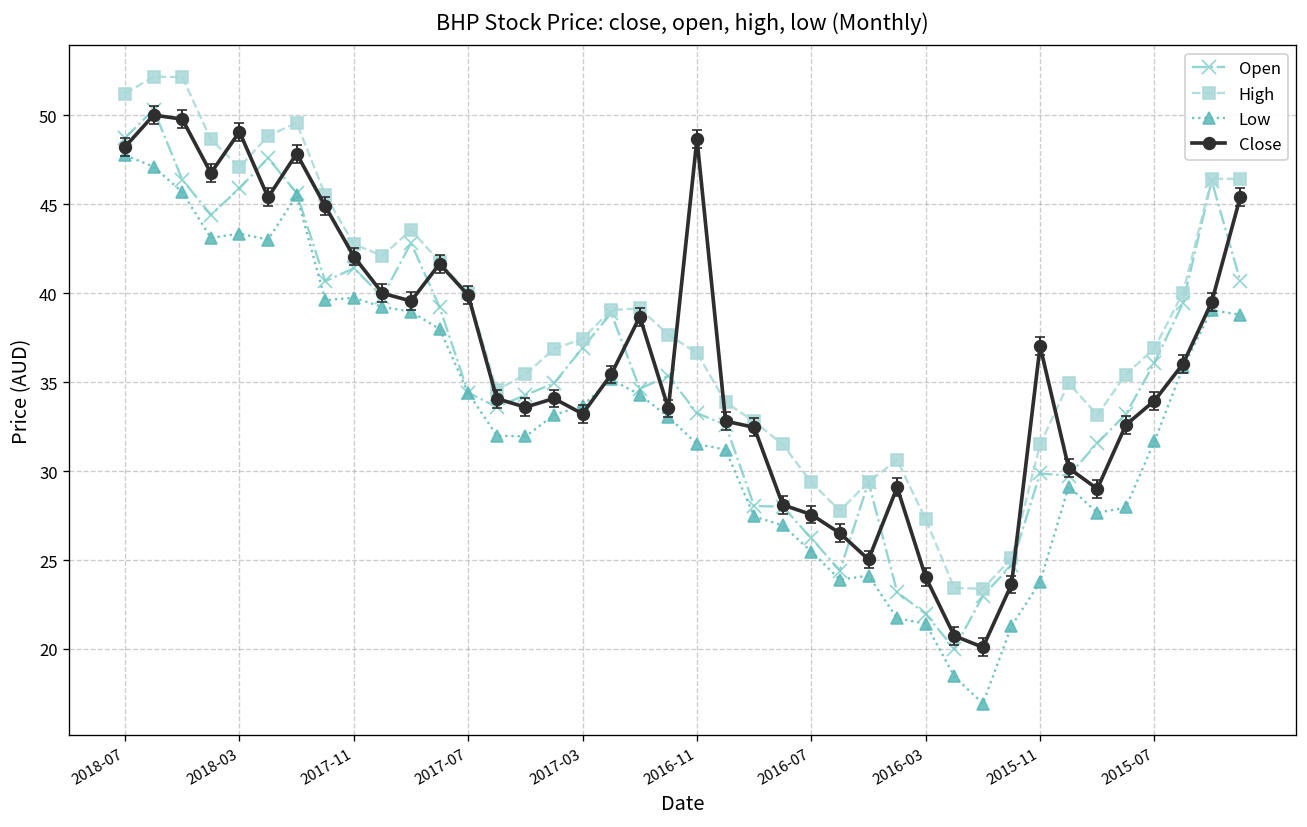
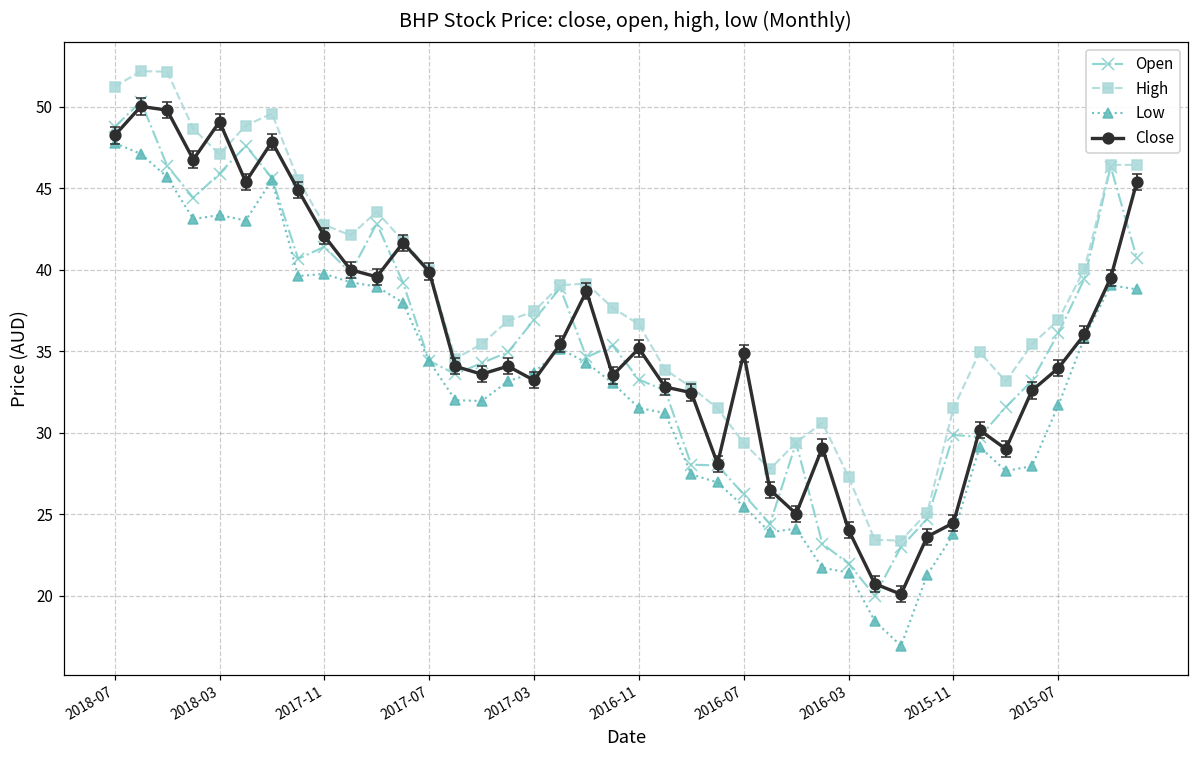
  {
    "Close": {
      "2018-07": 48.2,
      "2018-03": 49.1,
      "2017-11": 42.1,
      "2017-03": 33.2,
-     "2016-11": 48.7,
-     "2016-07": 27.6,
+     "2016-11": 35.2,
+     "2016-07": 34.9,
      "2016-03": 24.0,
-     "2015-11": 37.0,
+     "2015-11": 24.5,
      "2015-07": 34.0
    }
  }
